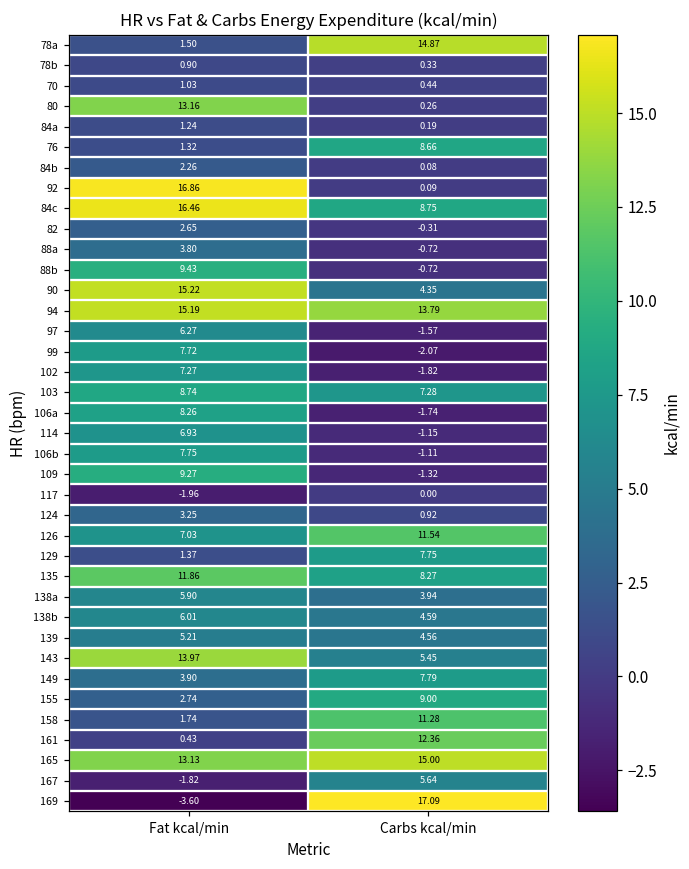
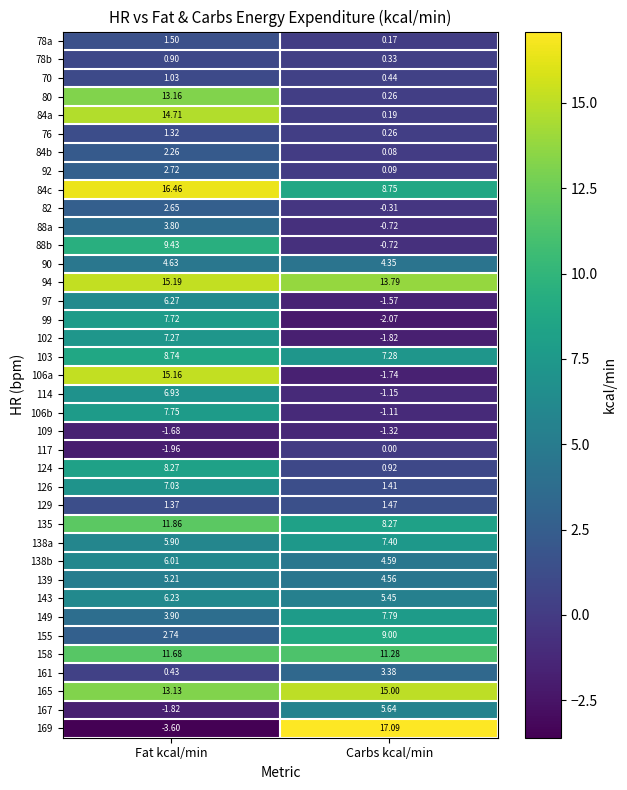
  {
    "78a": {
      "Fat kcal/min": 1.50,
-     "Carbs kcal/min": 14.87
+     "Carbs kcal/min": 0.17
    },
    "78b": {
      "Fat kcal/min": 0.90,
      "Carbs kcal/min": 0.33
    },
    "70": {
      "Fat kcal/min": 1.03,
      "Carbs kcal/min": 0.44
    },
    "80": {
      "Fat kcal/min": 13.16,
      "Carbs kcal/min": 0.26
    },
    "84a": {
-     "Fat kcal/min": 1.24,
+     "Fat kcal/min": 14.71,
      "Carbs kcal/min": 0.19
    },
    "76": {
      "Fat kcal/min": 1.32,
-     "Carbs kcal/min": 8.66
+     "Carbs kcal/min": 0.26
    },
    "84b": {
      "Fat kcal/min": 2.26,
      "Carbs kcal/min": 0.08
    },
    "92": {
-     "Fat kcal/min": 16.86,
+     "Fat kcal/min": 2.72,
      "Carbs kcal/min": 0.09
    },
    "84c": {
      "Fat kcal/min": 16.46,
      "Carbs kcal/min": 8.75
    },
    "82": {
      "Fat kcal/min": 2.65,
      "Carbs kcal/min": -0.31
    },
    "88a": {
      "Fat kcal/min": 3.80,
      "Carbs kcal/min": -0.72
    },
    "88b": {
      "Fat kcal/min": 9.43,
      "Carbs kcal/min": -0.72
    },
    "90": {
-     "Fat kcal/min": 15.22,
+     "Fat kcal/min": 4.63,
      "Carbs kcal/min": 4.35
    },
    "94": {
      "Fat kcal/min": 15.19,
      "Carbs kcal/min": 13.79
    },
    "97": {
      "Fat kcal/min": 6.27,
      "Carbs kcal/min": -1.57
    },
    "99": {
      "Fat kcal/min": 7.72,
      "Carbs kcal/min": -2.07
    },
    "102": {
      "Fat kcal/min": 7.27,
      "Carbs kcal/min": -1.82
    },
    "103": {
      "Fat kcal/min": 8.74,
      "Carbs kcal/min": 7.28
    },
    "106a": {
-     "Fat kcal/min": 8.26,
+     "Fat kcal/min": 15.16,
      "Carbs kcal/min": -1.74
    },
    "114": {
      "Fat kcal/min": 6.93,
      "Carbs kcal/min": -1.15
    },
    "106b": {
      "Fat kcal/min": 7.75,
      "Carbs kcal/min": -1.11
    },
    "109": {
-     "Fat kcal/min": 9.27,
+     "Fat kcal/min": -1.68,
      "Carbs kcal/min": -1.32
    },
    "117": {
      "Fat kcal/min": -1.96,
      "Carbs kcal/min": 0.00
    },
    "124": {
-     "Fat kcal/min": 3.25,
+     "Fat kcal/min": 8.27,
      "Carbs kcal/min": 0.92
    },
    "126": {
      "Fat kcal/min": 7.03,
-     "Carbs kcal/min": 11.54
+     "Carbs kcal/min": 1.41
    },
    "129": {
      "Fat kcal/min": 1.37,
-     "Carbs kcal/min": 7.75
+     "Carbs kcal/min": 1.47
    },
    "135": {
      "Fat kcal/min": 11.86,
      "Carbs kcal/min": 8.27
    },
    "138a": {
      "Fat kcal/min": 5.90,
-     "Carbs kcal/min": 3.94
+     "Carbs kcal/min": 7.40
    },
    "138b": {
      "Fat kcal/min": 6.01,
      "Carbs kcal/min": 4.59
    },
    "139": {
      "Fat kcal/min": 5.21,
      "Carbs kcal/min": 4.56
    },
    "143": {
-     "Fat kcal/min": 13.97,
+     "Fat kcal/min": 6.23,
      "Carbs kcal/min": 5.45
    },
    "149": {
      "Fat kcal/min": 3.90,
      "Carbs kcal/min": 7.79
    },
    "155": {
      "Fat kcal/min": 2.74,
      "Carbs kcal/min": 9.00
    },
    "158": {
-     "Fat kcal/min": 1.74,
+     "Fat kcal/min": 11.68,
      "Carbs kcal/min": 11.28
    },
    "161": {
      "Fat kcal/min": 0.43,
-     "Carbs kcal/min": 12.36
+     "Carbs kcal/min": 3.38
    },
    "165": {
      "Fat kcal/min": 13.13,
      "Carbs kcal/min": 15.00
    },
    "167": {
      "Fat kcal/min": -1.82,
      "Carbs kcal/min": 5.64
    },
    "169": {
      "Fat kcal/min": -3.60,
      "Carbs kcal/min": 17.09
    }
  }
